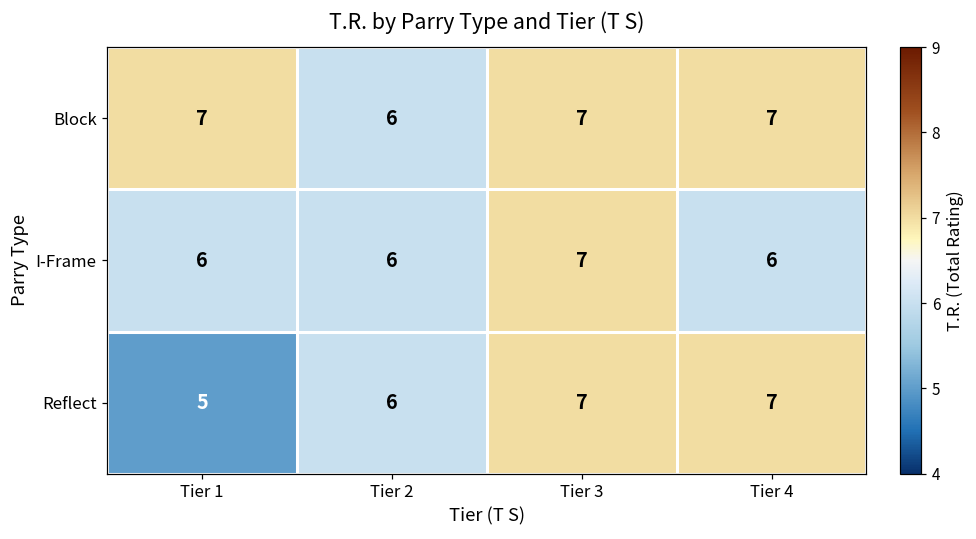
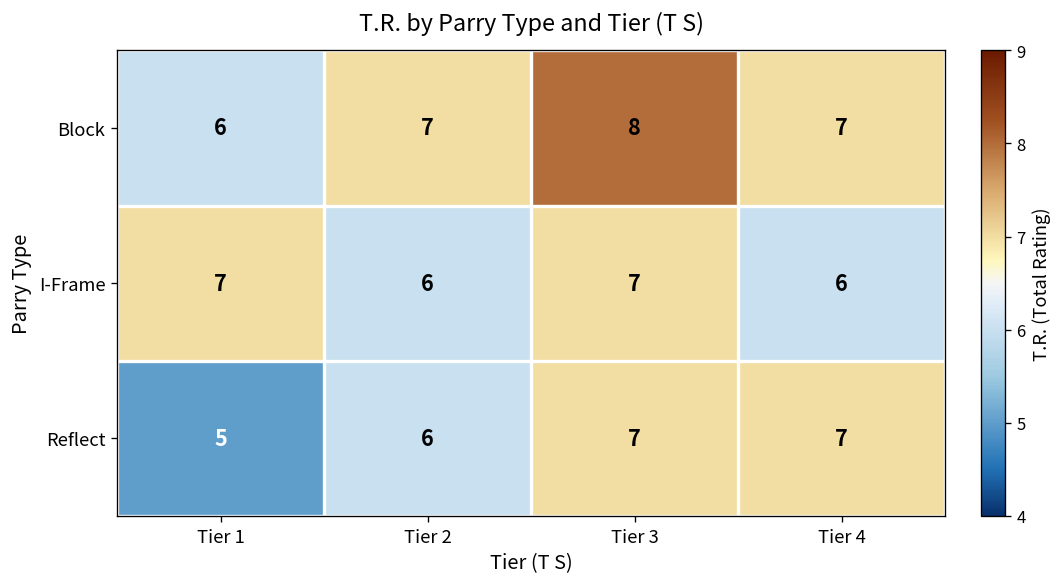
  {
    "Block": {
-     "Tier 1": 7,
-     "Tier 2": 6,
-     "Tier 3": 7,
+     "Tier 1": 6,
+     "Tier 2": 7,
+     "Tier 3": 8,
      "Tier 4": 7
    },
    "I-Frame": {
-     "Tier 1": 6,
+     "Tier 1": 7,
      "Tier 2": 6,
      "Tier 3": 7,
      "Tier 4": 6
    },
    "Reflect": {
      "Tier 1": 5,
      "Tier 2": 6,
      "Tier 3": 7,
      "Tier 4": 7
    }
  }
